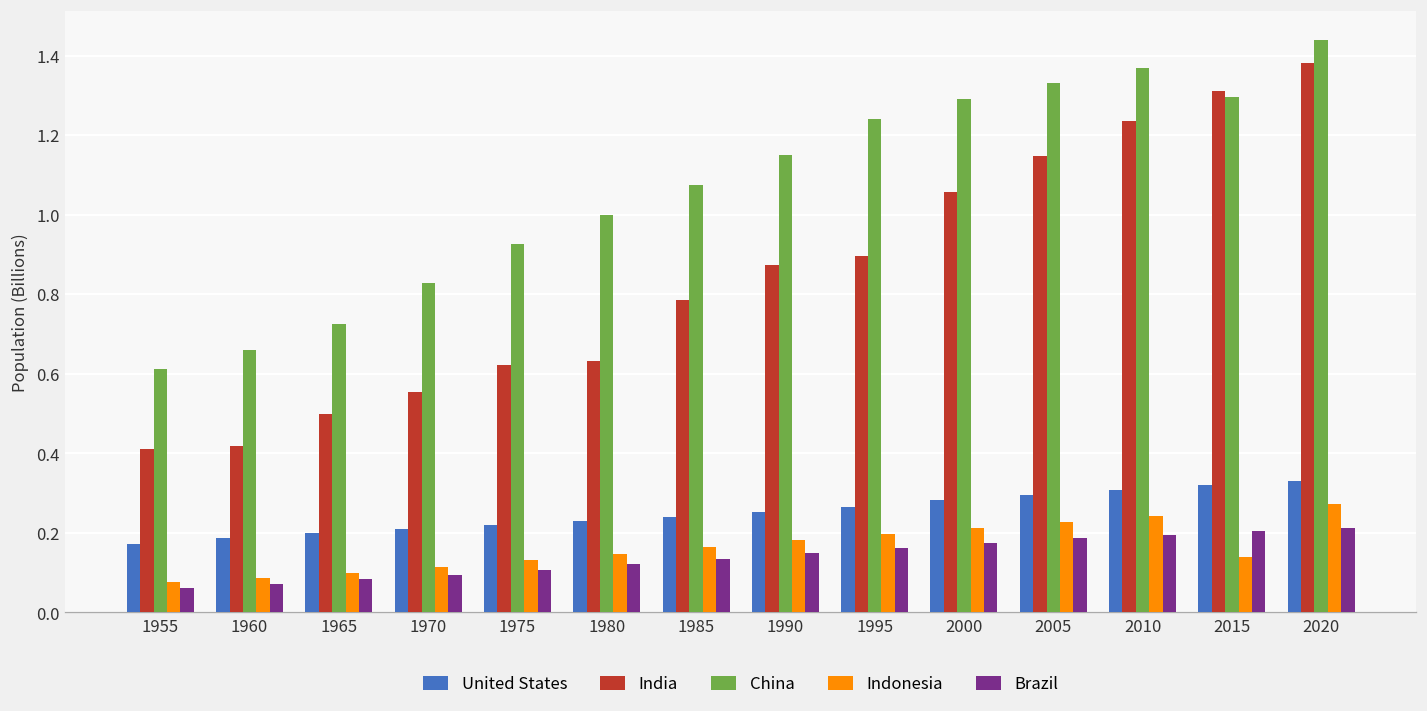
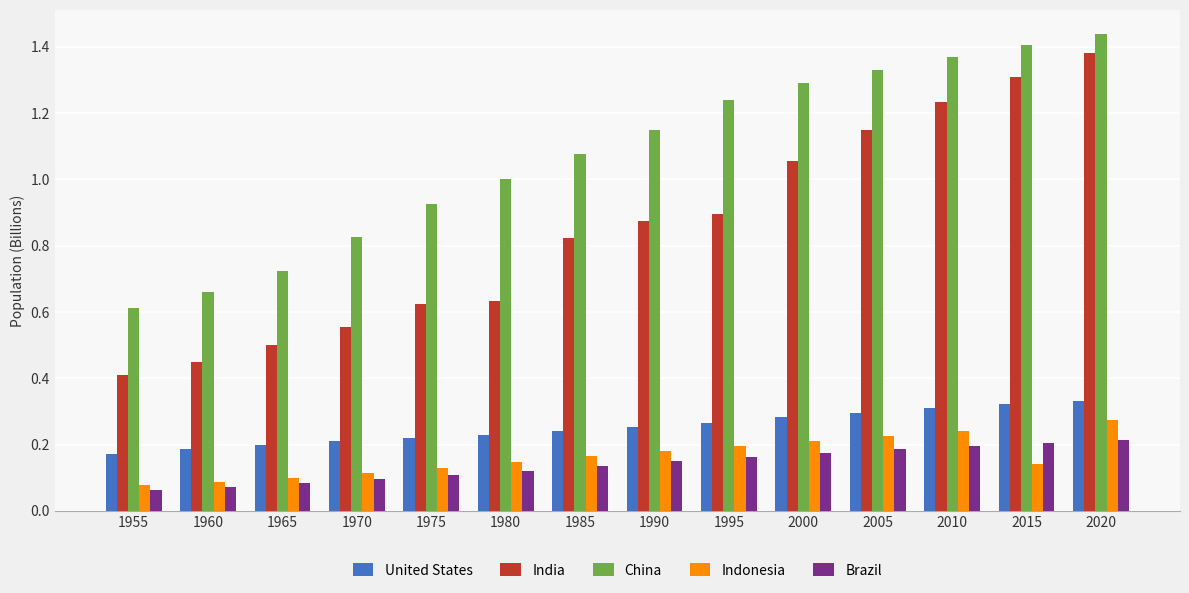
  {
    "United States": {
      "1955": 0.17,
      "1960": 0.19,
      "1965": 0.20,
      "1970": 0.21,
      "1975": 0.22,
      "1980": 0.23,
      "1985": 0.24,
      "1990": 0.25,
      "1995": 0.27,
      "2000": 0.28,
      "2005": 0.29,
      "2010": 0.31,
      "2015": 0.32,
      "2020": 0.33
    },
    "India": {
      "1955": 0.41,
-     "1960": 0.42,
+     "1960": 0.45,
      "1965": 0.50,
      "1970": 0.56,
      "1975": 0.62,
      "1980": 0.63,
-     "1985": 0.78,
+     "1985": 0.82,
      "1990": 0.87,
      "1995": 0.90,
      "2000": 1.06,
      "2005": 1.15,
      "2010": 1.23,
      "2015": 1.31,
      "2020": 1.38
    },
    "China": {
      "1955": 0.61,
      "1960": 0.66,
      "1965": 0.72,
      "1970": 0.83,
      "1975": 0.93,
      "1980": 1.00,
      "1985": 1.08,
      "1990": 1.15,
      "1995": 1.24,
      "2000": 1.29,
      "2005": 1.33,
      "2010": 1.37,
-     "2015": 1.30,
+     "2015": 1.41,
      "2020": 1.44
    },
    "Indonesia": {
      "1955": 0.08,
      "1960": 0.09,
      "1965": 0.10,
      "1970": 0.11,
      "1975": 0.13,
      "1980": 0.15,
      "1985": 0.16,
      "1990": 0.18,
      "1995": 0.20,
      "2000": 0.21,
      "2005": 0.23,
      "2010": 0.24,
      "2015": 0.14,
      "2020": 0.27
    },
    "Brazil": {
      "1955": 0.06,
      "1960": 0.07,
      "1965": 0.08,
      "1970": 0.10,
      "1975": 0.11,
      "1980": 0.12,
      "1985": 0.14,
      "1990": 0.15,
      "1995": 0.16,
      "2000": 0.17,
      "2005": 0.19,
      "2010": 0.20,
      "2015": 0.20,
      "2020": 0.21
    }
  }
